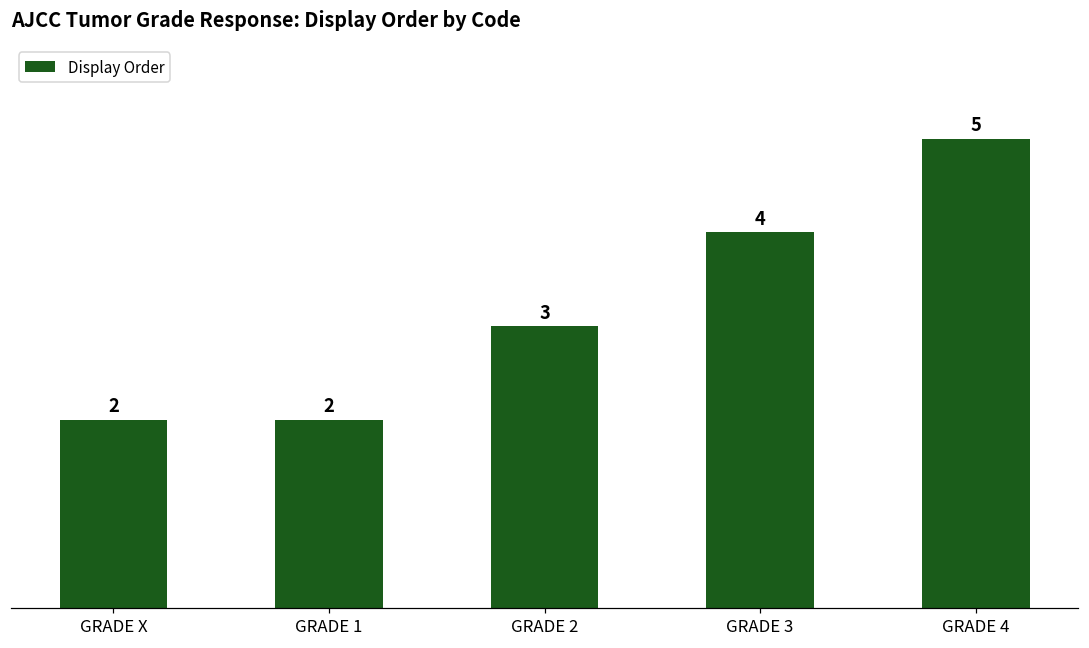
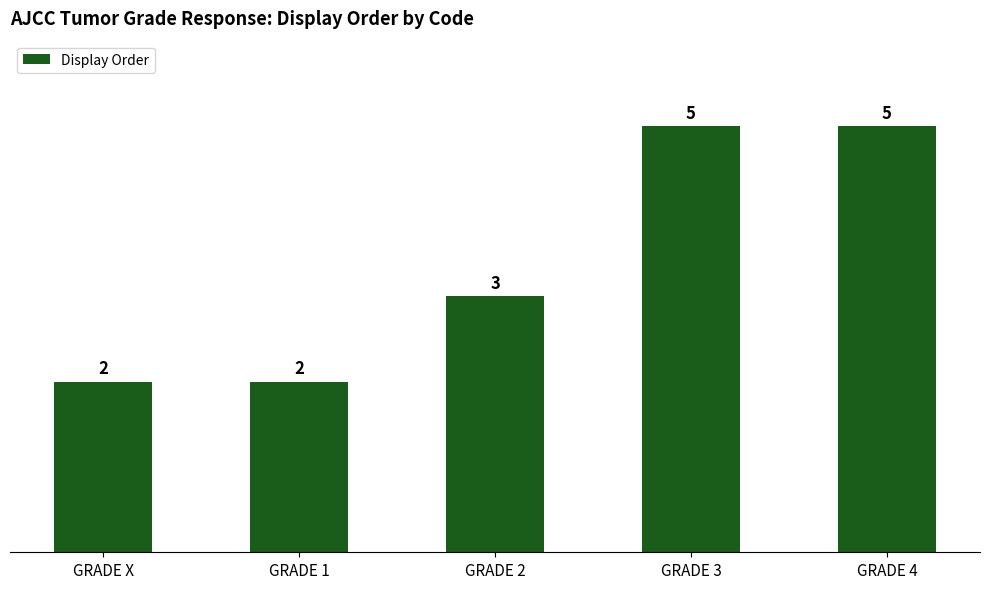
  {
    "GRADE X": 2,
    "GRADE 1": 2,
    "GRADE 2": 3,
-   "GRADE 3": 4,
+   "GRADE 3": 5,
    "GRADE 4": 5
  }
